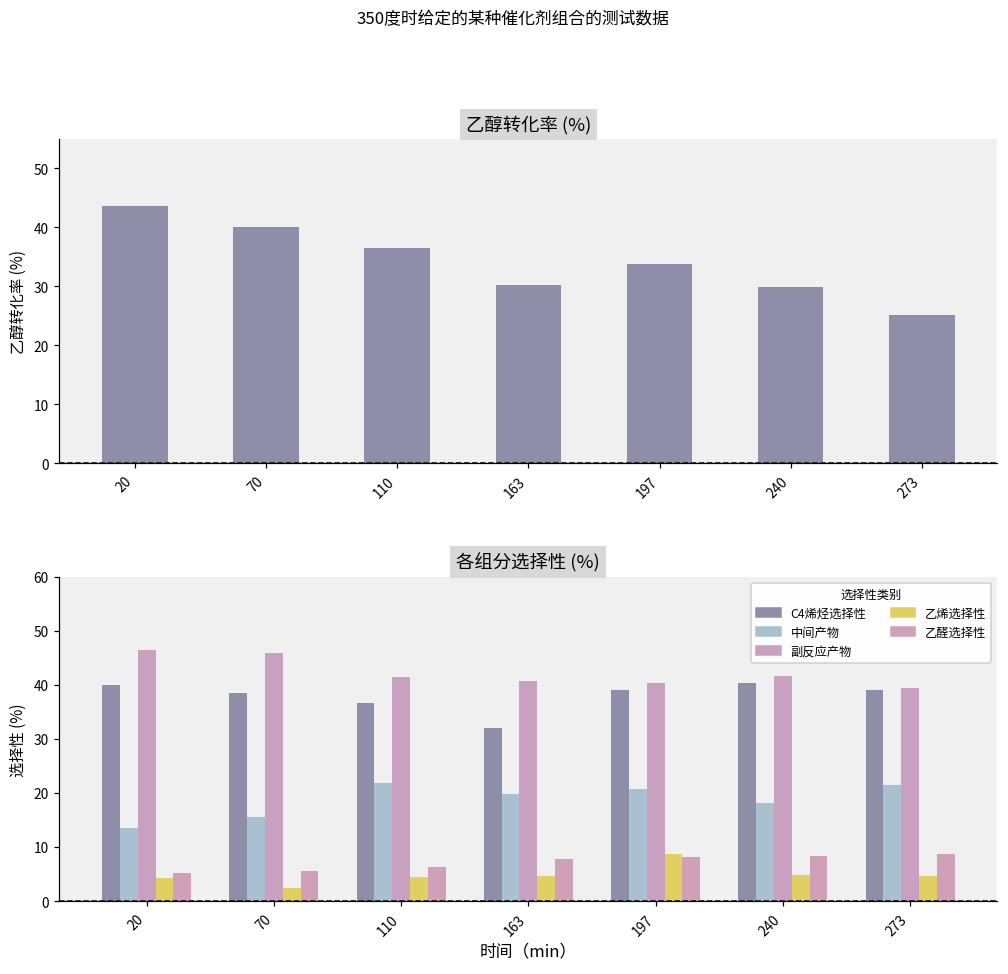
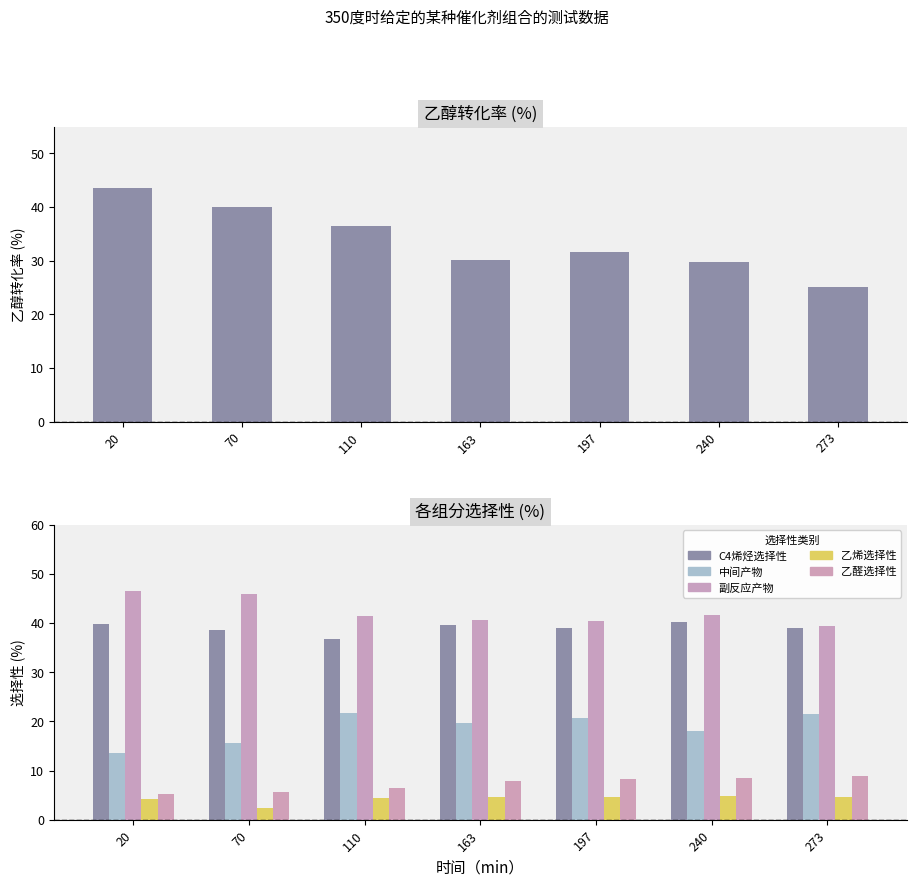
  {
    "乙醇转化率 (%)": {
      "20": 44,
      "70": 40,
      "110": 37,
      "163": 30,
-     "197": 34,
+     "197": 32,
      "240": 30,
      "273": 25
    },
    "各组分选择性 (%)": {
      "C4烯烃选择性": {
        "20": 40,
        "70": 39,
        "110": 37,
-       "163": 32,
+       "163": 40,
        "197": 39,
        "240": 40,
        "273": 39
      },
      "乙烯选择性": {
        "20": 4,
        "70": 2,
        "110": 4,
        "163": 5,
-       "197": 9,
+       "197": 5,
        "240": 5,
        "273": 5
      }
    }
  }
